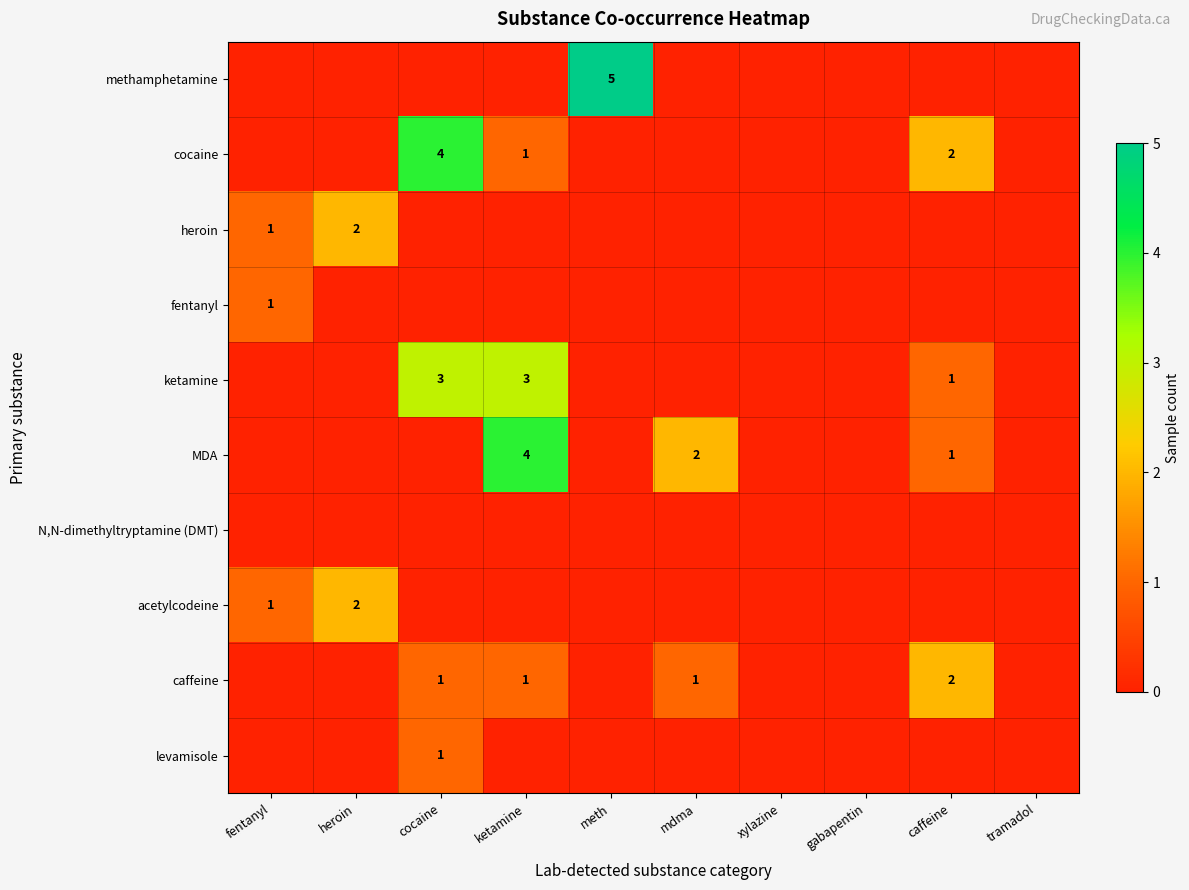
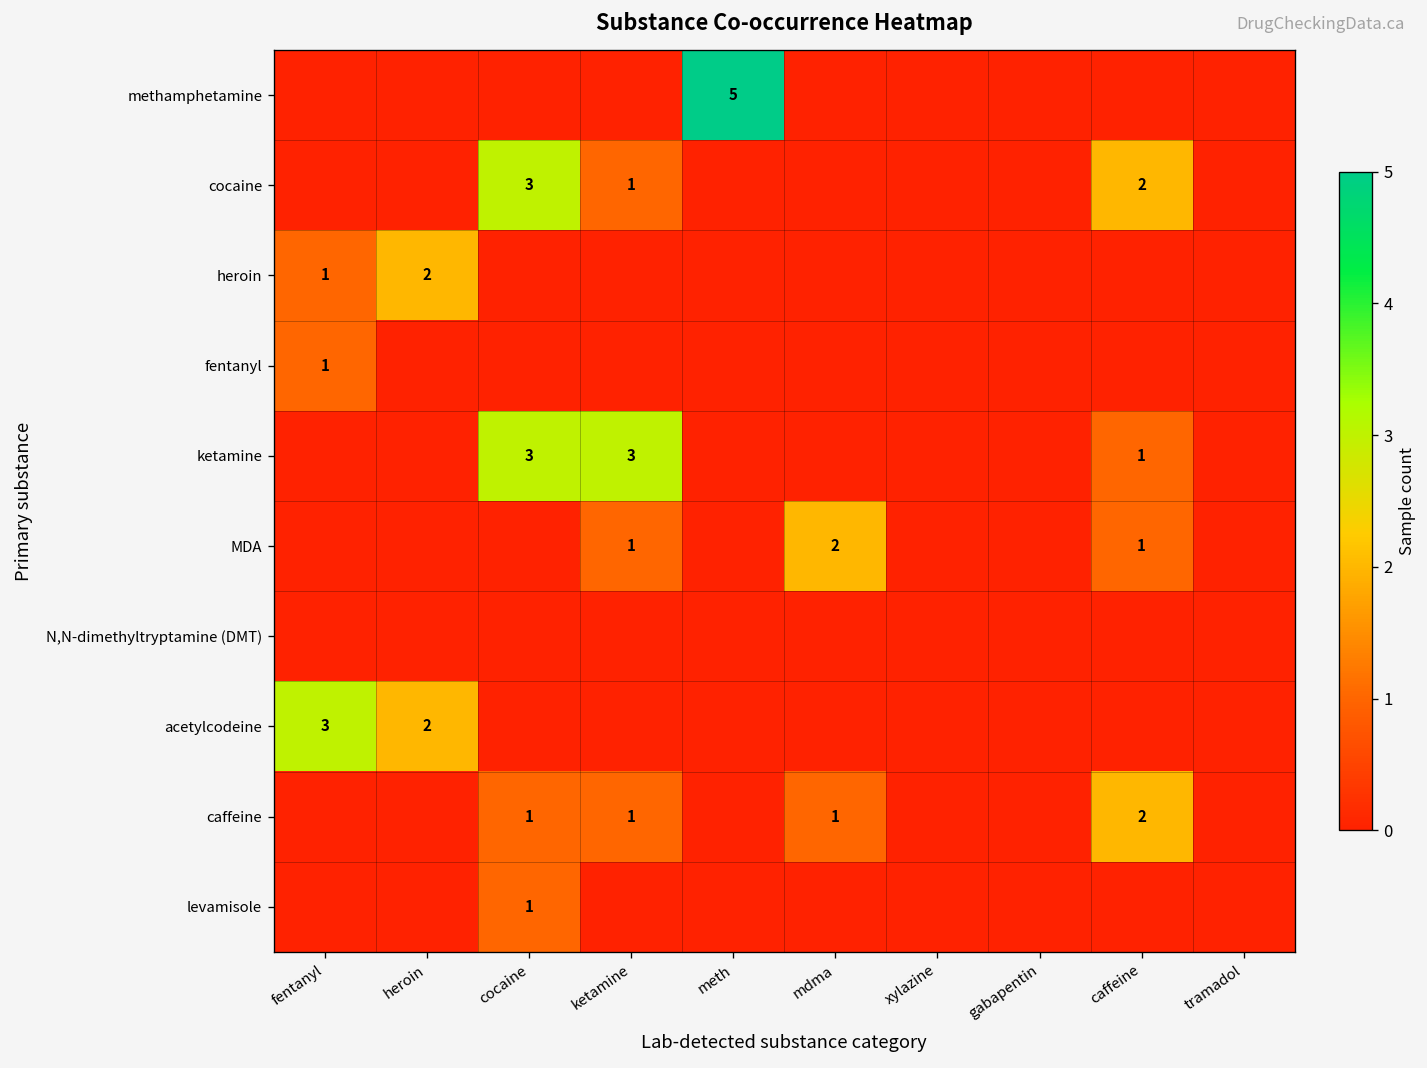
  {
    "methamphetamine": {
      "meth": 5
    },
    "cocaine": {
-     "cocaine": 4,
+     "cocaine": 3,
      "ketamine": 1,
      "caffeine": 2
    },
    "heroin": {
      "fentanyl": 1,
      "heroin": 2
    },
    "fentanyl": {
      "fentanyl": 1
    },
    "ketamine": {
      "cocaine": 3,
      "ketamine": 3,
      "caffeine": 1
    },
    "MDA": {
-     "ketamine": 4,
+     "ketamine": 1,
      "mdma": 2,
      "caffeine": 1
    },
    "acetylcodeine": {
-     "fentanyl": 1,
+     "fentanyl": 3,
      "heroin": 2
    },
    "caffeine": {
      "cocaine": 1,
      "ketamine": 1,
      "mdma": 1,
      "caffeine": 2
    },
    "levamisole": {
      "cocaine": 1
    }
  }
